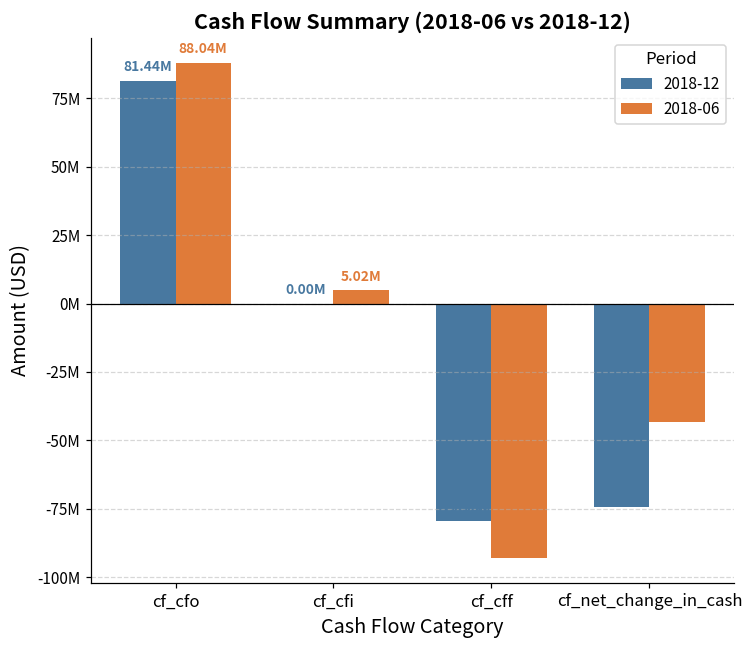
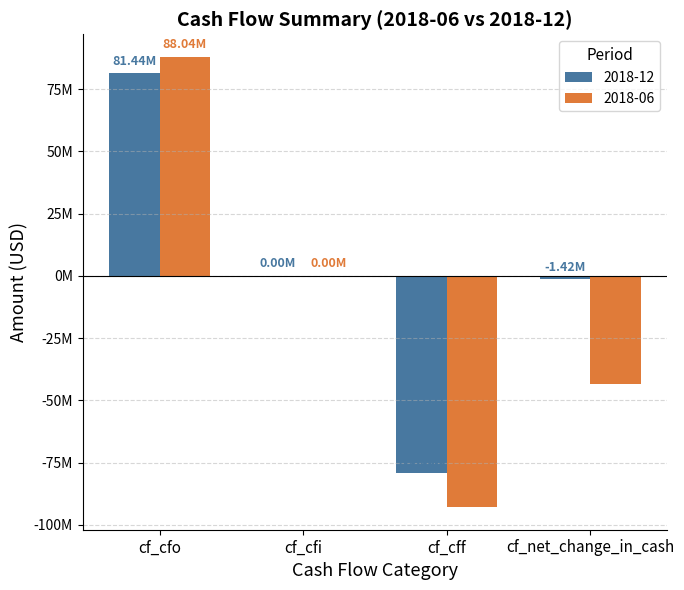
  {
    "2018-12": {
      "cf_cff": "-79000000",
-     "cf_net_change_in_cash": "-74000000"
+     "cf_net_change_in_cash": "-1000000"
    },
    "2018-06": {
      "cf_cfo": "88.04M",
-     "cf_cfi": "5.02M"
+     "cf_cfi": "0.00M"
    }
  }
